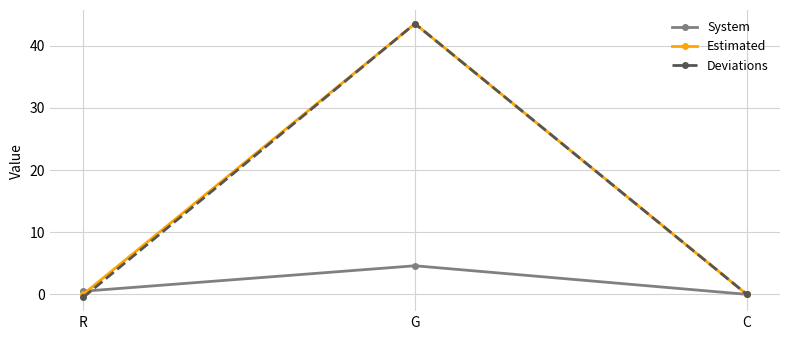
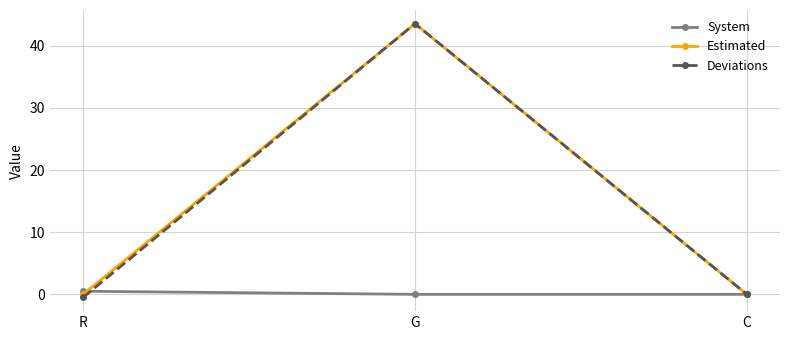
  {
    "System": {
      "R": 1,
-     "G": 5
+     "G": 0
    },
    "Estimated": {
      "R": 0
    },
    "Deviations": {
      "R": -1
    }
  }
